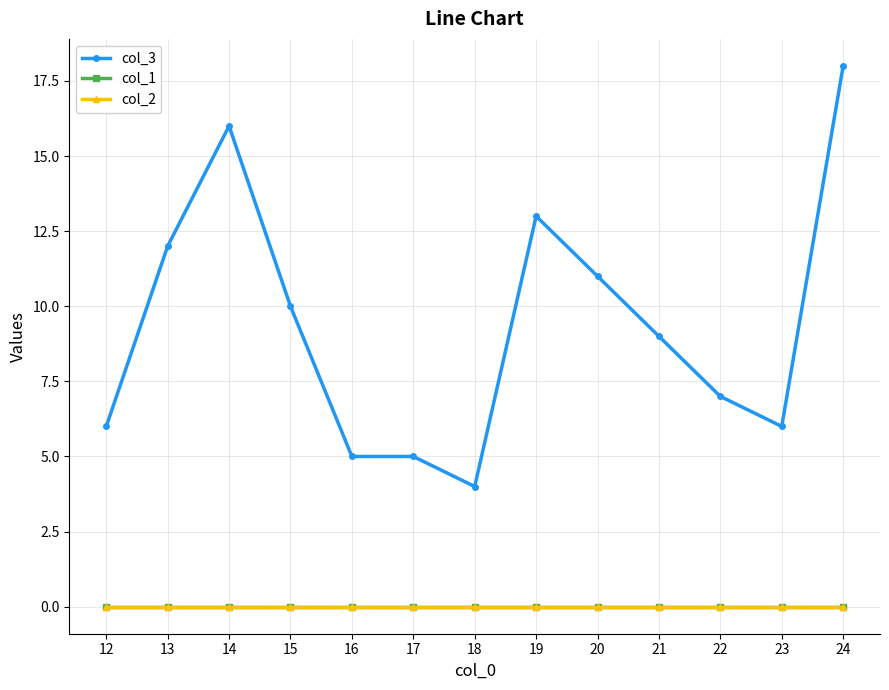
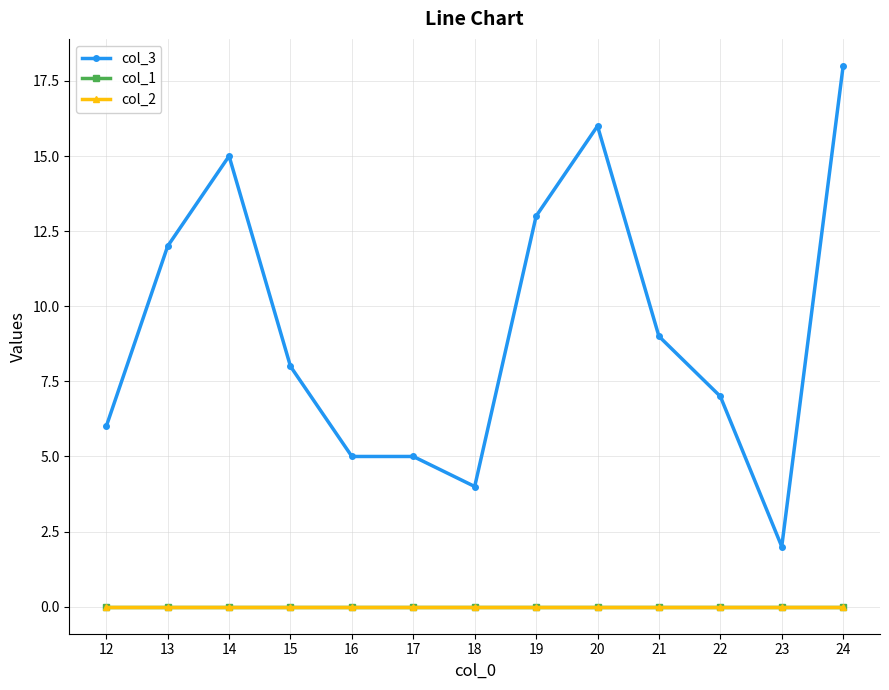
  {
    "col_3": {
      "12": 6,
      "13": 12,
-     "14": 16,
-     "15": 10,
+     "14": 15,
+     "15": 8,
      "16": 5,
      "17": 5,
      "18": 4,
      "19": 13,
-     "20": 11,
+     "20": 16,
      "21": 9,
      "22": 7,
-     "23": 6,
+     "23": 2,
      "24": 18
    },
    "col_2": {
      "12": 0,
      "13": 0,
      "14": 0,
      "15": 0,
      "16": 0,
      "17": 0,
      "18": 0,
      "19": 0,
      "20": 0,
      "21": 0,
      "22": 0,
      "23": 0,
      "24": 0
    }
  }
